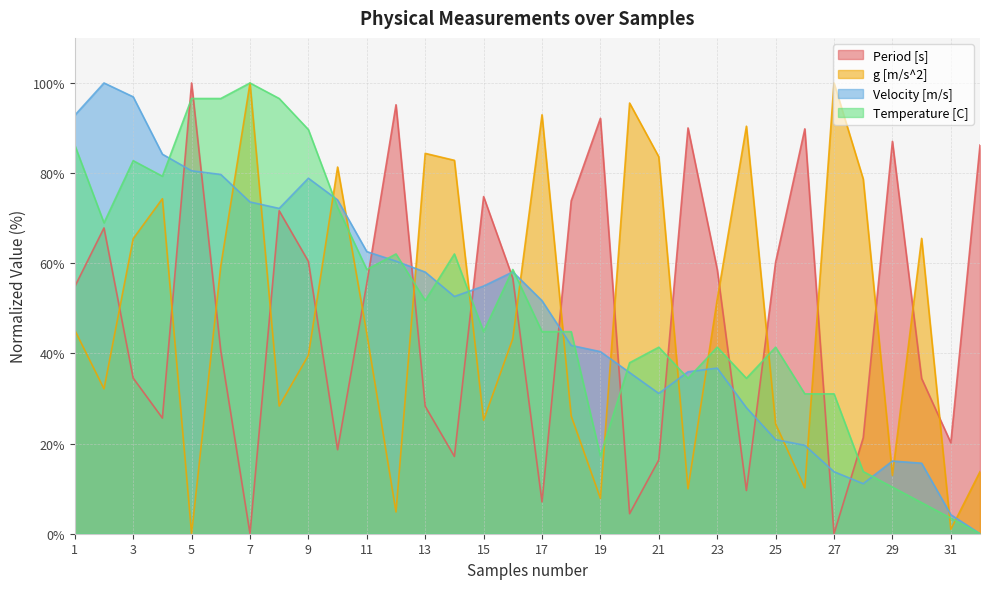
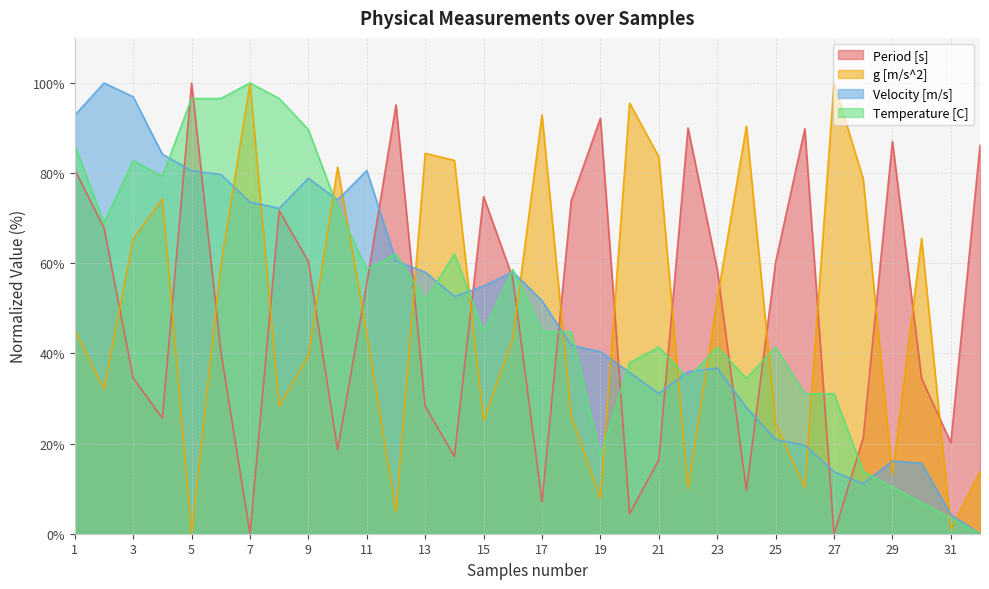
  {
    "Period [s]": {
-     "1": "55%",
+     "1": "81%",
      "3": "35%",
      "5": "100%",
      "7": "0%",
      "9": "60%",
      "11": "56%",
      "13": "28%",
      "15": "75%",
      "17": "7%",
      "19": "92%",
      "21": "16%",
      "23": "59%",
      "25": "60%",
      "27": "0%",
      "29": "87%",
      "31": "20%"
    },
    "g [m/s^2]": {
      "1": "45%",
      "3": "65%",
      "5": "0%",
      "9": "40%",
      "11": "44%",
      "13": "84%",
      "15": "25%",
      "17": "93%",
      "19": "8%",
      "21": "84%",
      "23": "52%",
      "25": "24%",
      "29": "13%",
      "31": "1%"
    },
    "Velocity [m/s]": {
      "1": "93%",
      "3": "97%",
      "5": "81%",
      "7": "74%",
      "9": "79%",
-     "11": "63%",
+     "11": "81%",
      "13": "58%",
      "15": "55%",
      "17": "52%",
      "19": "40%",
      "21": "31%",
      "23": "37%",
      "25": "21%",
      "27": "14%",
      "29": "16%",
      "31": "4%"
    },
    "Temperature [C]": {
      "1": "86%",
      "3": "83%",
      "5": "97%",
      "9": "90%",
      "11": "59%",
      "13": "52%",
      "15": "45%",
      "17": "45%",
      "19": "17%",
      "21": "41%",
      "23": "41%",
      "25": "41%",
      "27": "31%",
      "29": "10%",
      "31": "3%"
    }
  }
